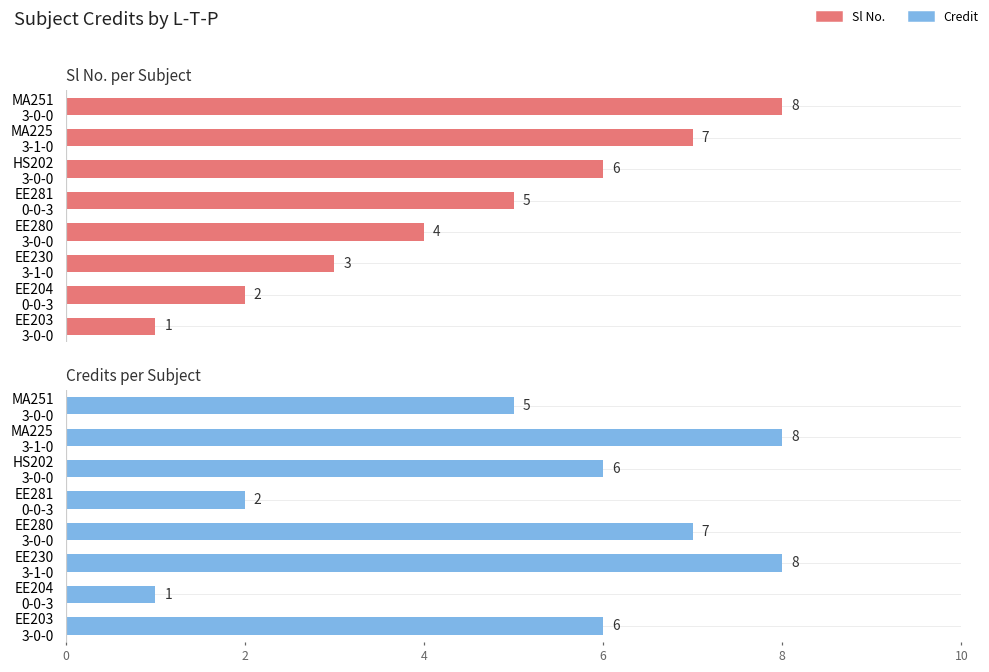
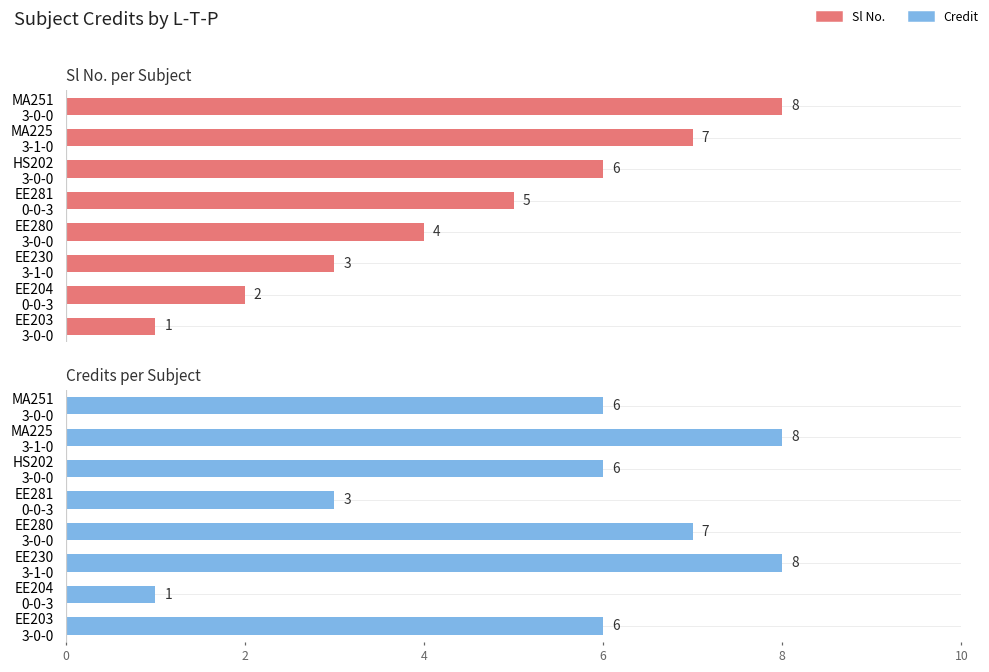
  {
    "Sl No. per Subject": {
      "MA251 3-0-0": 8,
      "MA225 3-1-0": 7,
      "HS202 3-0-0": 6,
      "EE281 0-0-3": 5,
      "EE280 3-0-0": 4,
      "EE230 3-1-0": 3,
      "EE204 0-0-3": 2,
      "EE203 3-0-0": 1
    },
    "Credits per Subject": {
-     "MA251 3-0-0": 5,
+     "MA251 3-0-0": 6,
      "MA225 3-1-0": 8,
      "HS202 3-0-0": 6,
-     "EE281 0-0-3": 2,
+     "EE281 0-0-3": 3,
      "EE280 3-0-0": 7,
      "EE230 3-1-0": 8,
      "EE204 0-0-3": 1,
      "EE203 3-0-0": 6
    }
  }
